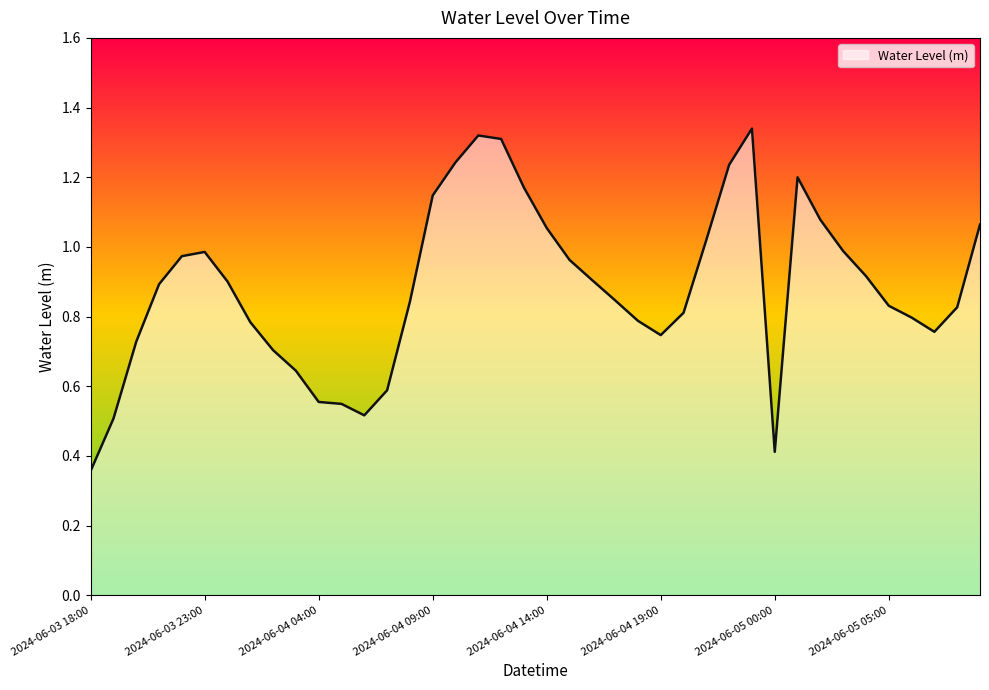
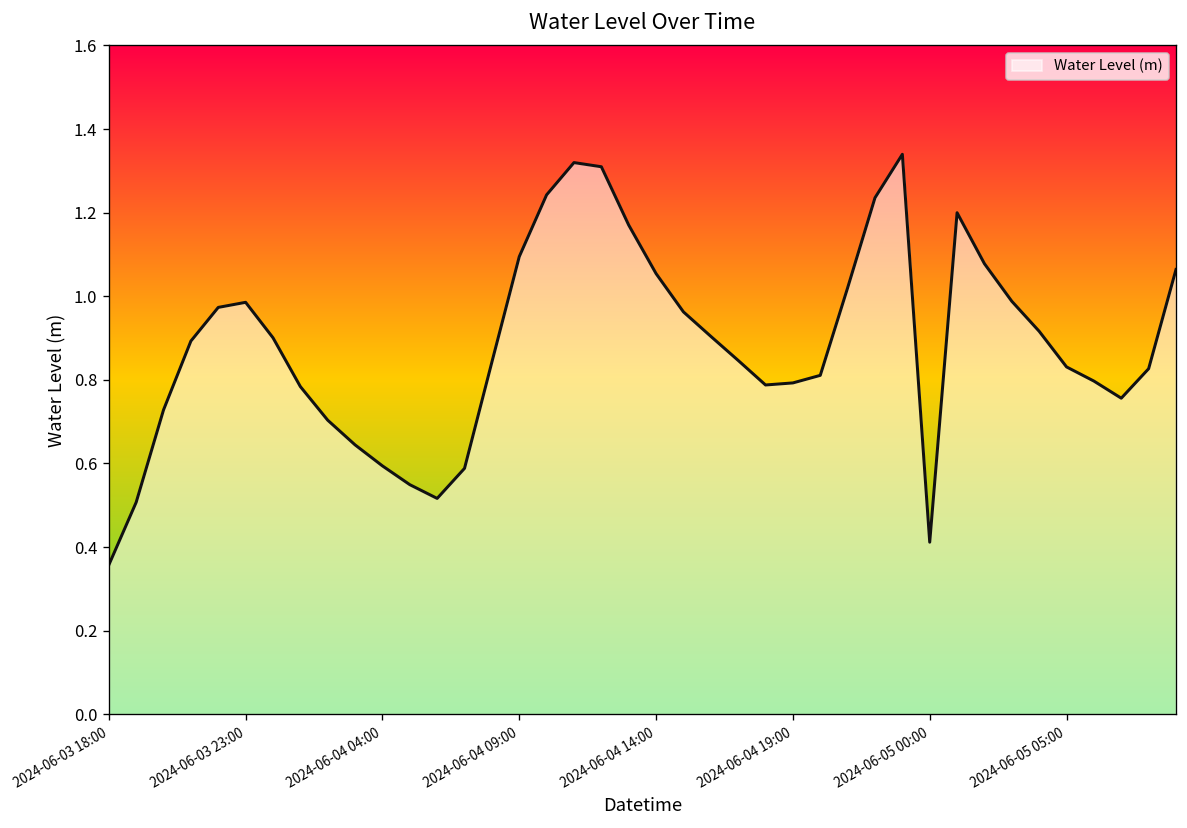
  {
    "2024-06-03 18:00": 0.36,
    "2024-06-03 23:00": 0.99,
-   "2024-06-04 04:00": 0.55,
-   "2024-06-04 09:00": 1.15,
+   "2024-06-04 04:00": 0.59,
+   "2024-06-04 09:00": 1.09,
    "2024-06-04 14:00": 1.05,
-   "2024-06-04 19:00": 0.75,
+   "2024-06-04 19:00": 0.79,
    "2024-06-05 00:00": 0.41,
    "2024-06-05 05:00": 0.83
  }
